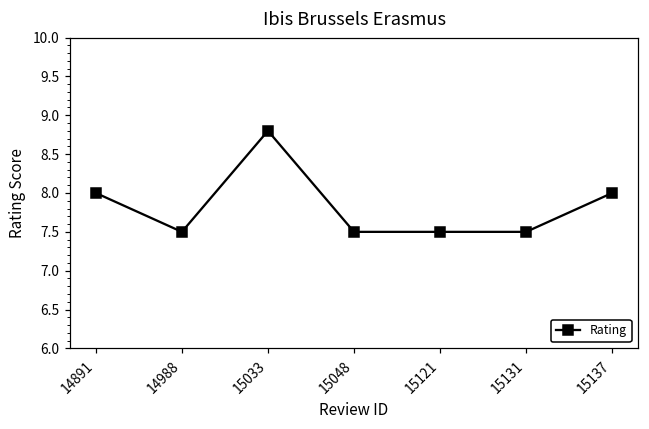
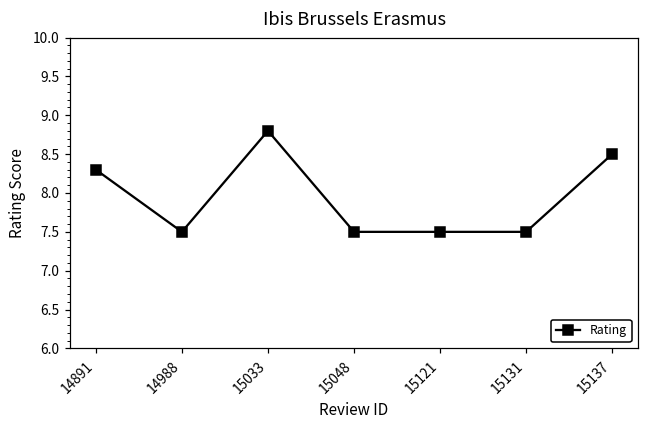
  {
-   "14891": 8.0,
+   "14891": 8.3,
    "14988": 7.5,
    "15033": 8.8,
    "15048": 7.5,
    "15121": 7.5,
    "15131": 7.5,
-   "15137": 8.0
+   "15137": 8.5
  }
